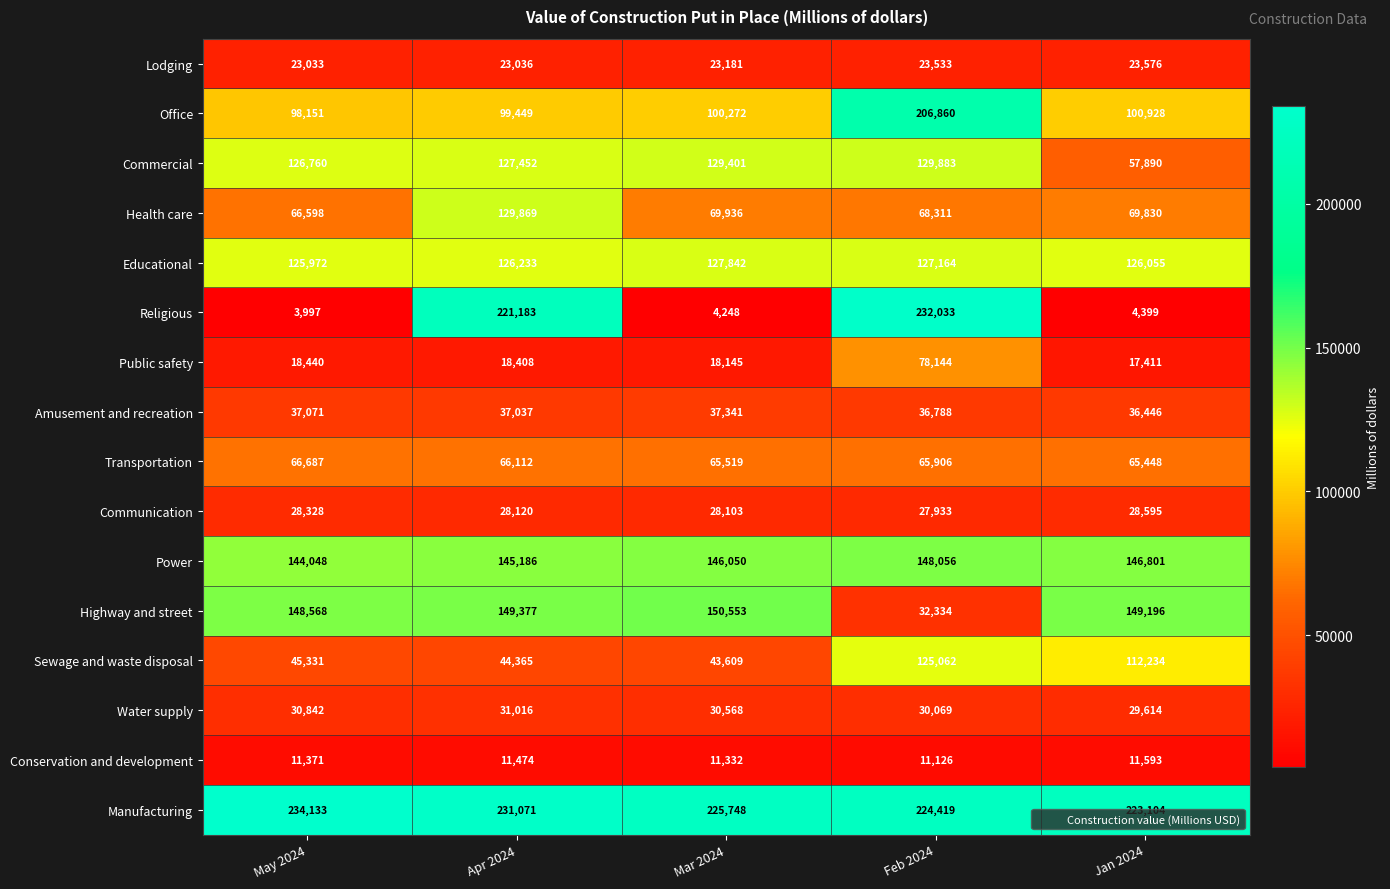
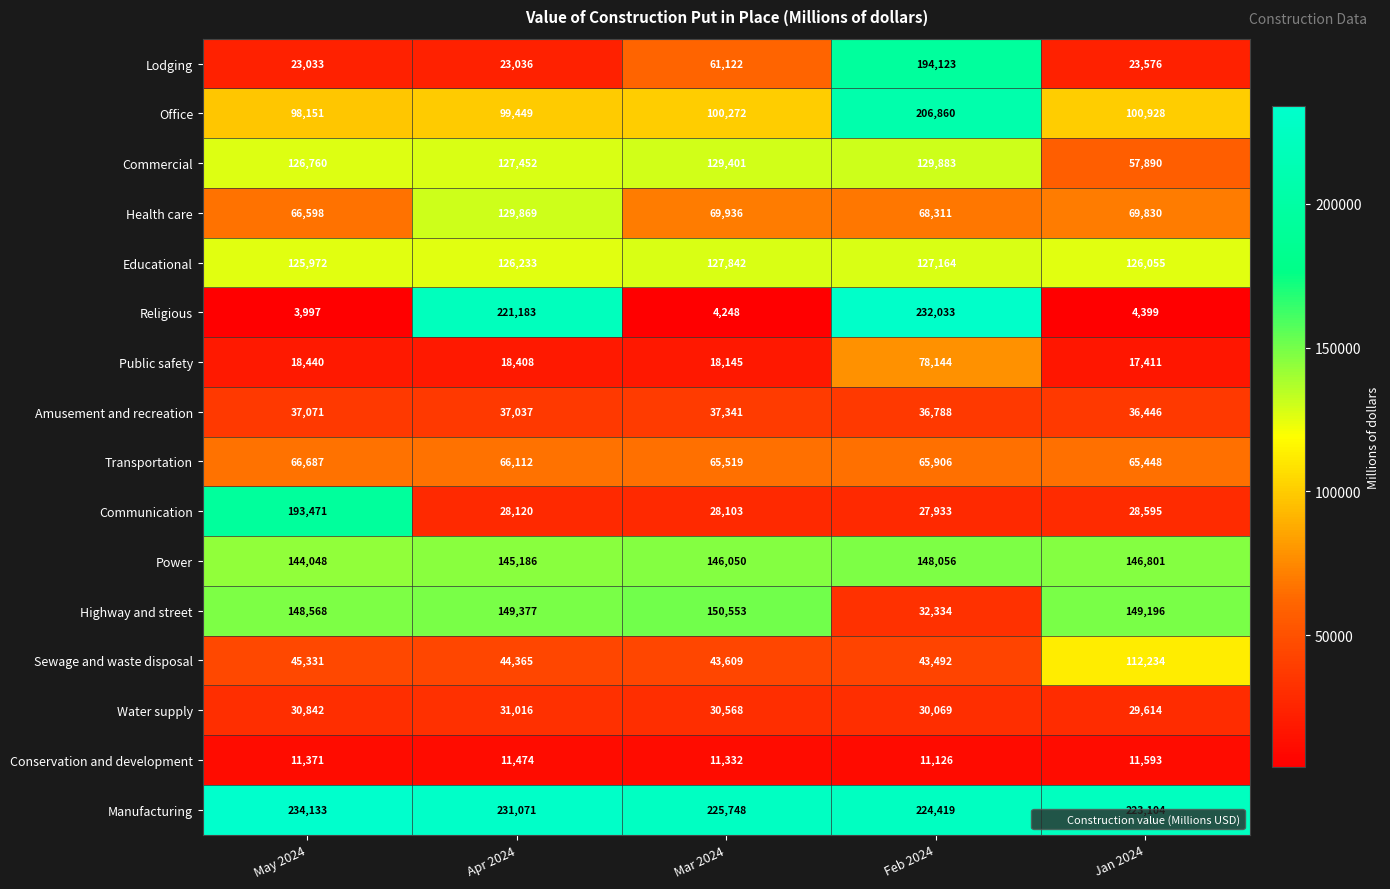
  {
    "Lodging": {
      "May 2024": "23,033",
      "Apr 2024": "23,036",
-     "Mar 2024": "23,181",
-     "Feb 2024": "23,533",
+     "Mar 2024": "61,122",
+     "Feb 2024": "194,123",
      "Jan 2024": "23,576"
    },
    "Office": {
      "May 2024": "98,151",
      "Apr 2024": "99,449",
      "Mar 2024": "100,272",
      "Feb 2024": "206,860",
      "Jan 2024": "100,928"
    },
    "Commercial": {
      "May 2024": "126,760",
      "Apr 2024": "127,452",
      "Mar 2024": "129,401",
      "Feb 2024": "129,883",
      "Jan 2024": "57,890"
    },
    "Health care": {
      "May 2024": "66,598",
      "Apr 2024": "129,869",
      "Mar 2024": "69,936",
      "Feb 2024": "68,311",
      "Jan 2024": "69,830"
    },
    "Educational": {
      "May 2024": "125,972",
      "Apr 2024": "126,233",
      "Mar 2024": "127,842",
      "Feb 2024": "127,164",
      "Jan 2024": "126,055"
    },
    "Religious": {
      "May 2024": "3,997",
      "Apr 2024": "221,183",
      "Mar 2024": "4,248",
      "Feb 2024": "232,033",
      "Jan 2024": "4,399"
    },
    "Public safety": {
      "May 2024": "18,440",
      "Apr 2024": "18,408",
      "Mar 2024": "18,145",
      "Feb 2024": "78,144",
      "Jan 2024": "17,411"
    },
    "Amusement and recreation": {
      "May 2024": "37,071",
      "Apr 2024": "37,037",
      "Mar 2024": "37,341",
      "Feb 2024": "36,788",
      "Jan 2024": "36,446"
    },
    "Transportation": {
      "May 2024": "66,687",
      "Apr 2024": "66,112",
      "Mar 2024": "65,519",
      "Feb 2024": "65,906",
      "Jan 2024": "65,448"
    },
    "Communication": {
-     "May 2024": "28,328",
+     "May 2024": "193,471",
      "Apr 2024": "28,120",
      "Mar 2024": "28,103",
      "Feb 2024": "27,933",
      "Jan 2024": "28,595"
    },
    "Power": {
      "May 2024": "144,048",
      "Apr 2024": "145,186",
      "Mar 2024": "146,050",
      "Feb 2024": "148,056",
      "Jan 2024": "146,801"
    },
    "Highway and street": {
      "May 2024": "148,568",
      "Apr 2024": "149,377",
      "Mar 2024": "150,553",
      "Feb 2024": "32,334",
      "Jan 2024": "149,196"
    },
    "Sewage and waste disposal": {
      "May 2024": "45,331",
      "Apr 2024": "44,365",
      "Mar 2024": "43,609",
-     "Feb 2024": "125,062",
+     "Feb 2024": "43,492",
      "Jan 2024": "112,234"
    },
    "Water supply": {
      "May 2024": "30,842",
      "Apr 2024": "31,016",
      "Mar 2024": "30,568",
      "Feb 2024": "30,069",
      "Jan 2024": "29,614"
    },
    "Conservation and development": {
      "May 2024": "11,371",
      "Apr 2024": "11,474",
      "Mar 2024": "11,332",
      "Feb 2024": "11,126",
      "Jan 2024": "11,593"
    },
    "Manufacturing": {
      "May 2024": "234,133",
      "Apr 2024": "231,071",
      "Mar 2024": "225,748",
      "Feb 2024": "224,419"
    }
  }
